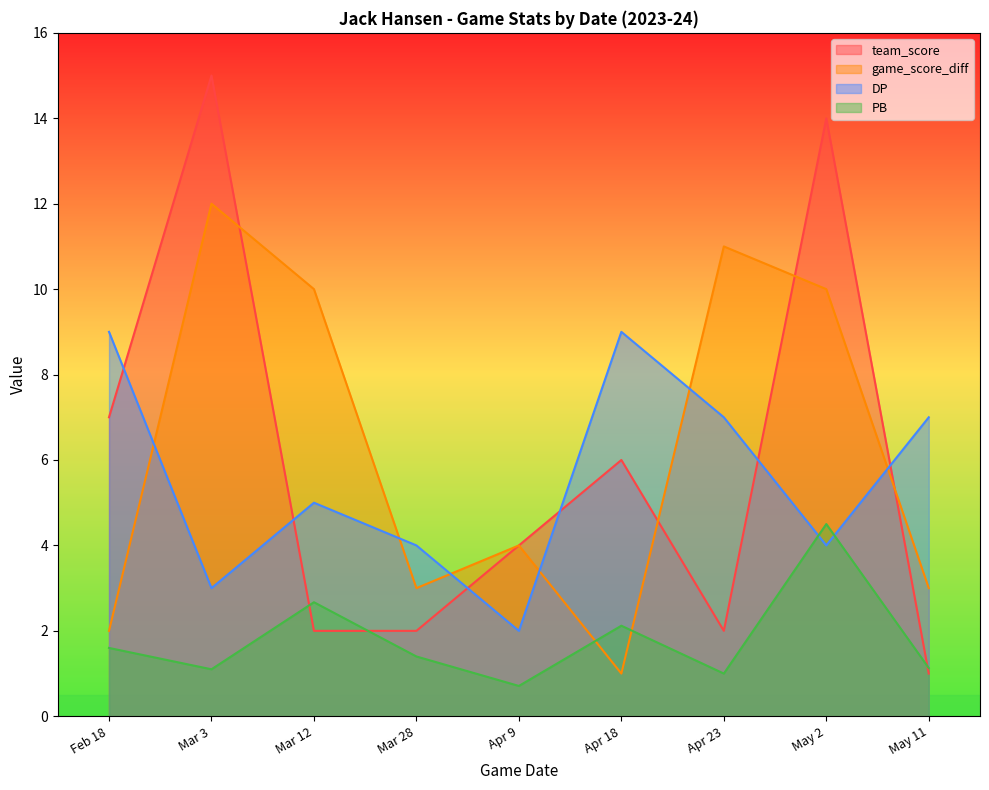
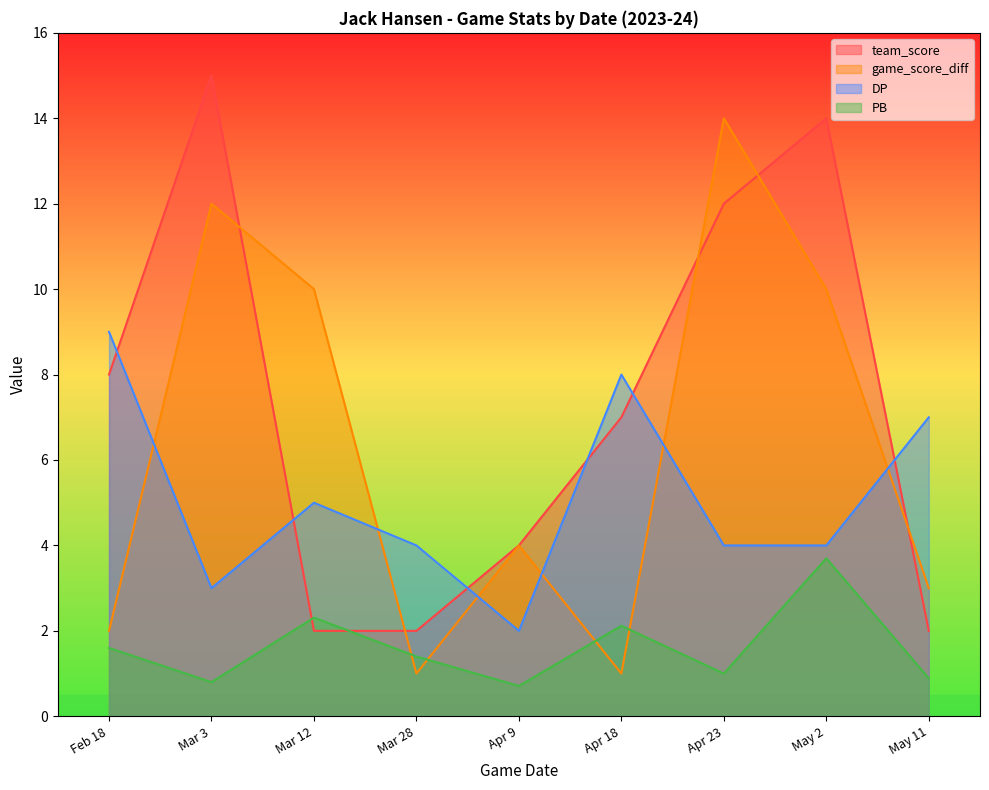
  {
    "team_score": {
-     "Feb 18": 7,
+     "Feb 18": 8,
      "Mar 3": 15,
      "Mar 12": 2,
      "Mar 28": 2,
-     "Apr 18": 6,
-     "Apr 23": 2,
+     "Apr 18": 7,
+     "Apr 23": 12,
      "May 2": 14,
-     "May 11": 1
+     "May 11": 2
    },
    "game_score_diff": {
      "Feb 18": 2,
      "Mar 3": 12,
      "Mar 12": 10,
-     "Mar 28": 3,
+     "Mar 28": 1,
      "Apr 18": 1,
-     "Apr 23": 11,
+     "Apr 23": 14,
      "May 2": 10,
      "May 11": 3
    },
    "DP": {
      "Feb 18": 9,
      "Mar 3": 3,
      "Mar 12": 5,
      "Mar 28": 4,
      "Apr 9": 2,
-     "Apr 18": 9,
-     "Apr 23": 7,
+     "Apr 18": 8,
+     "Apr 23": 4,
      "May 2": 4,
      "May 11": 7
    },
    "PB": {
      "Feb 18": 1.6,
-     "Mar 3": 1.1,
-     "Mar 12": 2.7,
+     "Mar 3": 0.8,
+     "Mar 12": 2.3,
      "Mar 28": 1.4,
      "Apr 9": 0.7,
      "Apr 18": 2.1,
      "Apr 23": 1.0,
-     "May 2": 4.5,
-     "May 11": 1.1
+     "May 2": 3.7,
+     "May 11": 0.9
    }
  }
